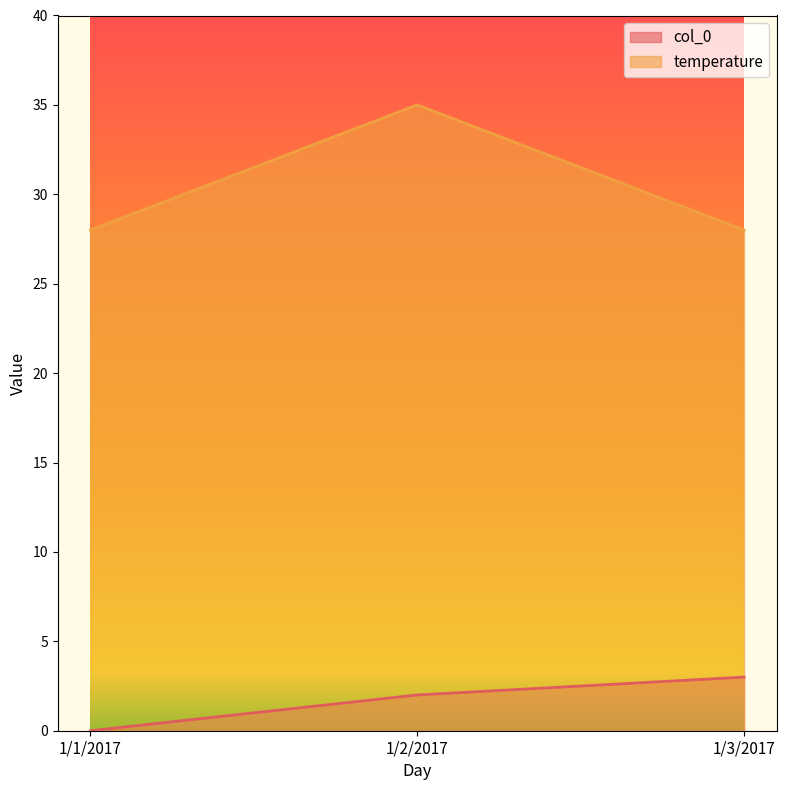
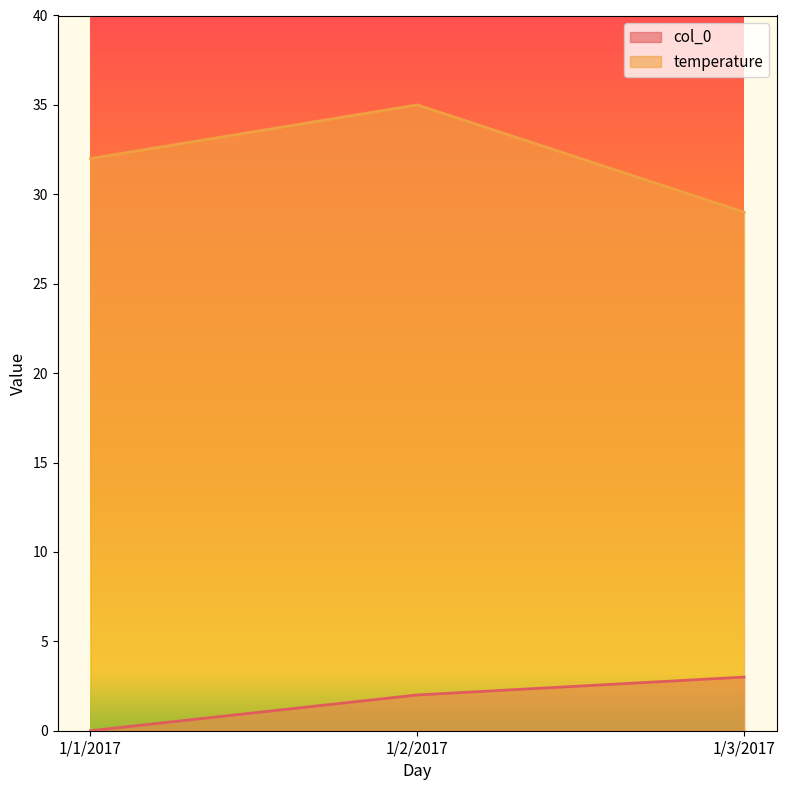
  {
    "col_0": {
      "1/1/2017": 0,
      "1/2/2017": 2,
      "1/3/2017": 3
    },
    "temperature": {
-     "1/1/2017": 28,
+     "1/1/2017": 32,
      "1/2/2017": 35,
-     "1/3/2017": 28
+     "1/3/2017": 29
    }
  }
